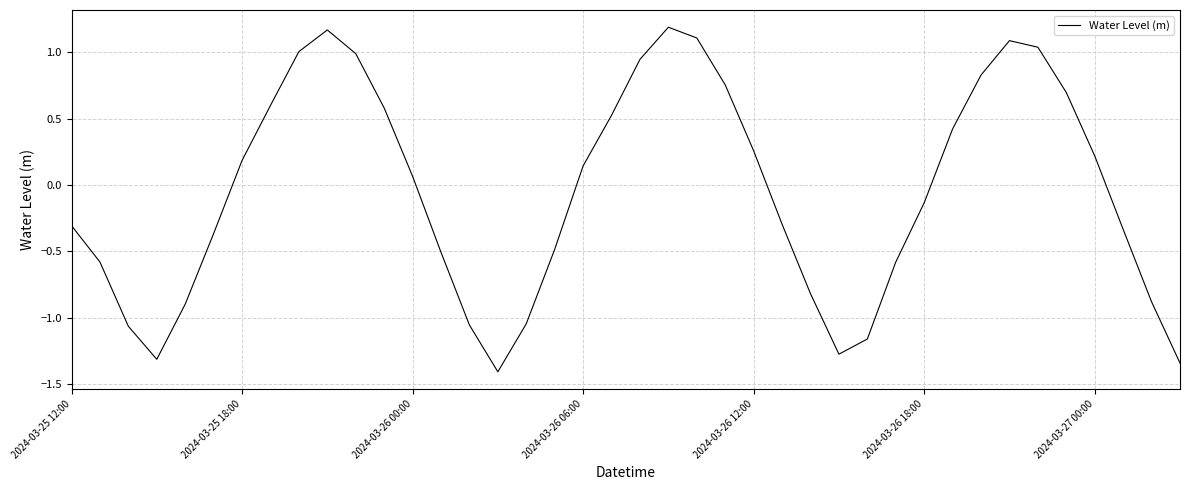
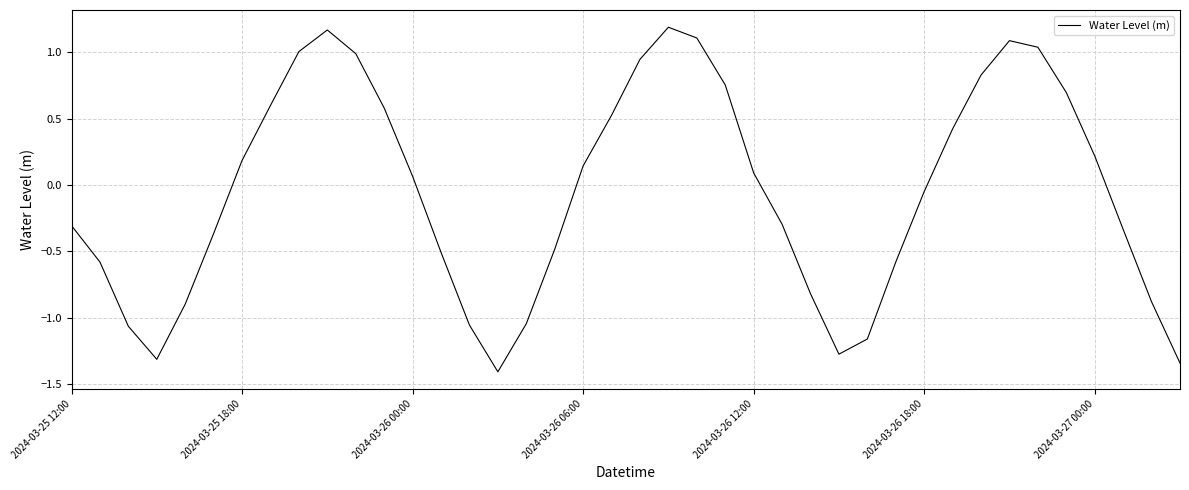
  {
    "2024-03-25 12:00": -0.31,
    "2024-03-25 18:00": 0.18,
    "2024-03-26 00:00": 0.07,
    "2024-03-26 06:00": 0.14,
-   "2024-03-26 12:00": 0.26,
-   "2024-03-26 18:00": -0.13,
+   "2024-03-26 12:00": 0.09,
+   "2024-03-26 18:00": -0.05,
    "2024-03-27 00:00": 0.22
  }
